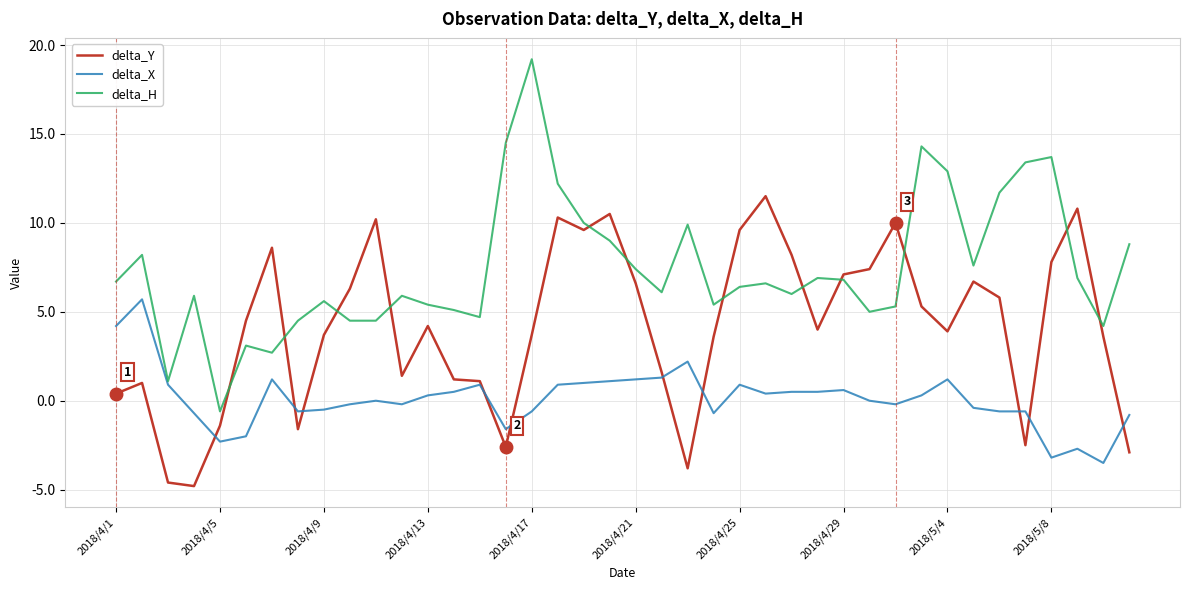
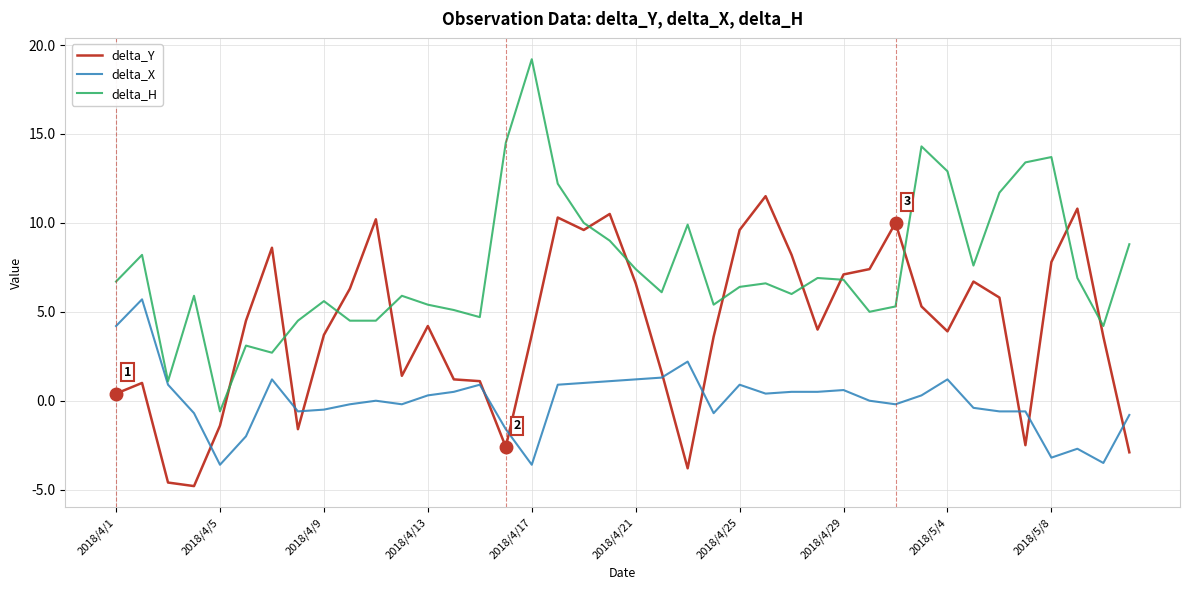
  {
    "delta_X": {
      "2018/4/1": 4.2,
-     "2018/4/5": -2.3,
+     "2018/4/5": -3.6,
      "2018/4/9": -0.5,
      "2018/4/13": 0.3,
-     "2018/4/17": -0.6,
+     "2018/4/17": -3.6,
      "2018/4/21": 1.2,
      "2018/4/25": 0.9,
      "2018/4/29": 0.6,
      "2018/5/4": 1.2,
      "2018/5/8": -3.2
    },
    "delta_H": {
      "2018/4/1": 6.7,
      "2018/4/5": -0.6,
      "2018/4/9": 5.6,
      "2018/4/13": 5.4,
      "2018/4/17": 19.2,
      "2018/4/21": 7.4,
      "2018/4/25": 6.4,
      "2018/4/29": 6.8,
      "2018/5/4": 12.9,
      "2018/5/8": 13.7
    }
  }
